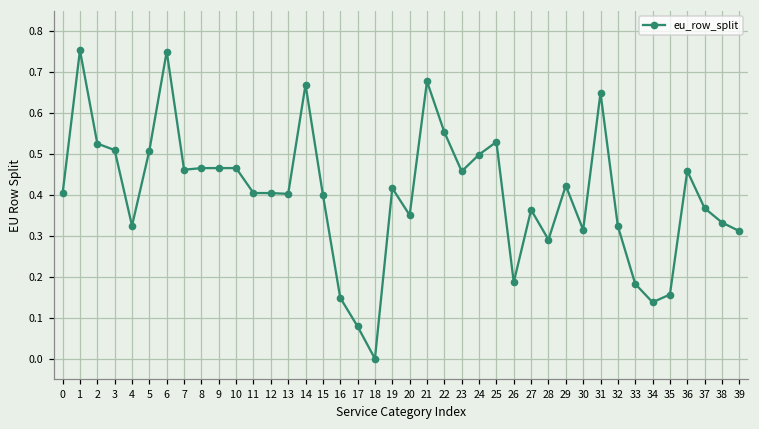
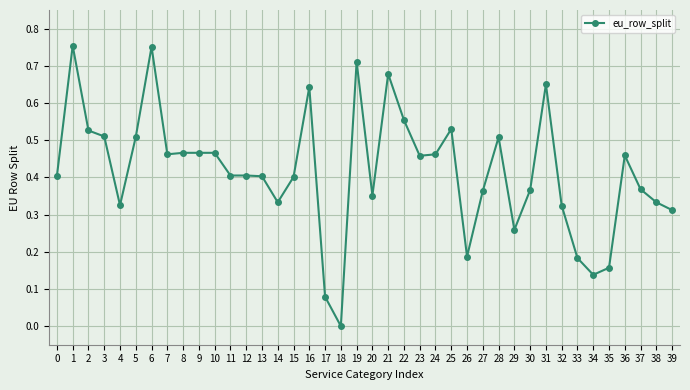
  {
    "0": 0.40,
    "1": 0.75,
    "2": 0.53,
    "3": 0.51,
    "4": 0.33,
    "5": 0.51,
    "6": 0.75,
    "7": 0.46,
    "8": 0.47,
    "9": 0.47,
    "10": 0.47,
    "11": 0.41,
    "12": 0.41,
    "13": 0.40,
-   "14": 0.67,
+   "14": 0.33,
    "15": 0.40,
-   "16": 0.15,
+   "16": 0.64,
    "17": 0.08,
    "18": 0.00,
-   "19": 0.42,
+   "19": 0.71,
    "20": 0.35,
    "21": 0.68,
    "22": 0.55,
    "23": 0.46,
-   "24": 0.50,
+   "24": 0.46,
    "25": 0.53,
    "26": 0.19,
    "27": 0.36,
-   "28": 0.29,
-   "29": 0.42,
-   "30": 0.32,
+   "28": 0.51,
+   "29": 0.26,
+   "30": 0.37,
    "31": 0.65,
    "32": 0.32,
    "33": 0.18,
    "34": 0.14,
    "35": 0.16,
    "36": 0.46,
    "37": 0.37,
    "38": 0.33,
    "39": 0.31
  }
